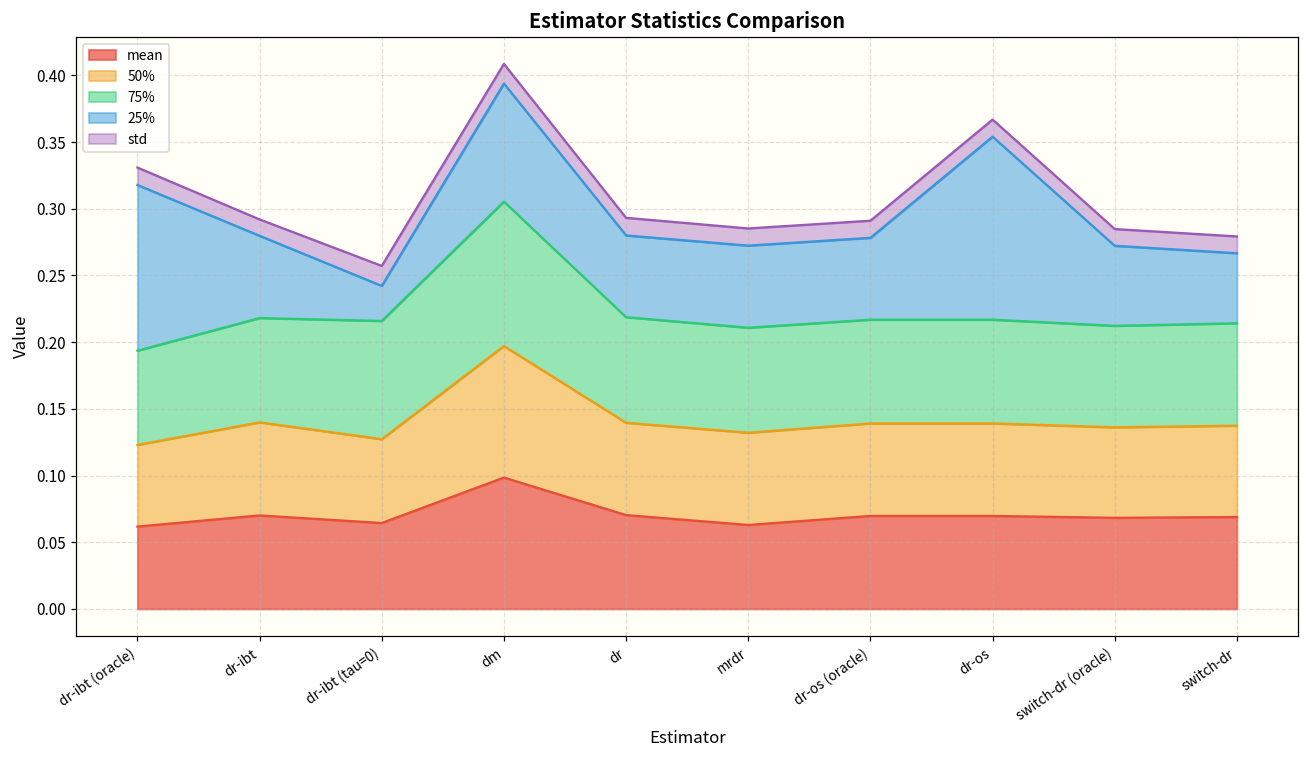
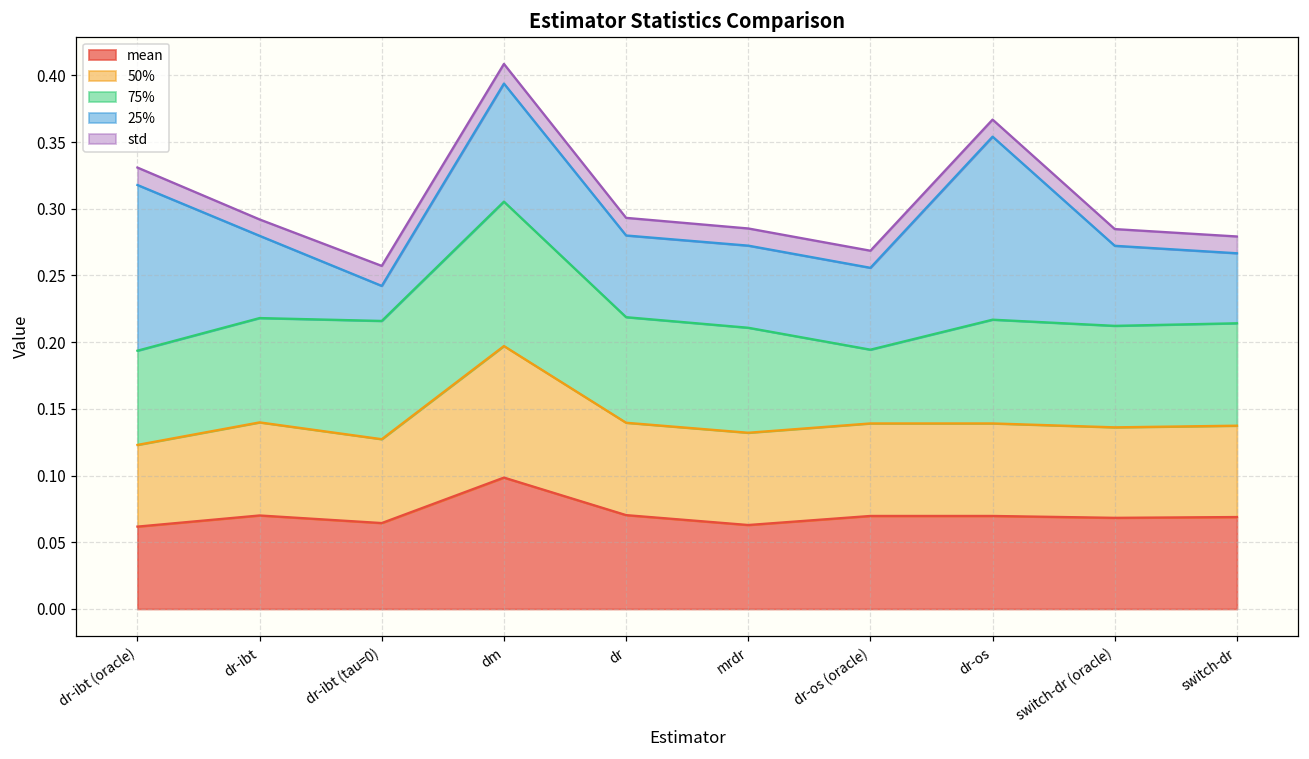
  {
    "mean": {
      "dr-ibt (oracle)": 0.062,
      "dr-ibt": 0.070,
      "dr-ibt (tau=0)": 0.064,
      "dm": 0.098,
      "dr": 0.070,
      "mrdr": 0.063,
      "dr-os (oracle)": 0.070,
      "dr-os": 0.070,
      "switch-dr (oracle)": 0.068,
      "switch-dr": 0.069
    },
    "50%": {
      "dr-ibt (oracle)": 0.061,
      "dr-ibt": 0.070,
      "dr-ibt (tau=0)": 0.063,
      "dm": 0.099,
      "dr": 0.069,
      "mrdr": 0.069,
      "dr-os (oracle)": 0.069,
      "dr-os": 0.069,
      "switch-dr (oracle)": 0.068,
      "switch-dr": 0.068
    },
    "75%": {
      "dr-ibt (oracle)": 0.071,
      "dr-ibt": 0.078,
      "dr-ibt (tau=0)": 0.089,
      "dm": 0.108,
      "dr": 0.079,
      "mrdr": 0.079,
-     "dr-os (oracle)": 0.078,
+     "dr-os (oracle)": 0.055,
      "dr-os": 0.078,
      "switch-dr (oracle)": 0.076,
      "switch-dr": 0.077
    },
    "25%": {
      "dr-ibt (oracle)": 0.124,
      "dr-ibt": 0.062,
      "dr-ibt (tau=0)": 0.026,
      "dm": 0.089,
      "dr": 0.061,
      "mrdr": 0.062,
      "dr-os (oracle)": 0.061,
      "dr-os": 0.137,
      "switch-dr (oracle)": 0.060,
      "switch-dr": 0.052
    },
    "std": {
      "dr-ibt (oracle)": 0.013,
      "dr-ibt": 0.012,
      "dr-ibt (tau=0)": 0.015,
      "dm": 0.015,
      "dr": 0.013,
      "mrdr": 0.013,
      "dr-os (oracle)": 0.013,
      "dr-os": 0.013,
      "switch-dr (oracle)": 0.013,
      "switch-dr": 0.013
    }
  }
